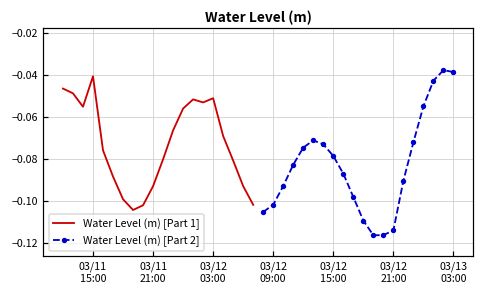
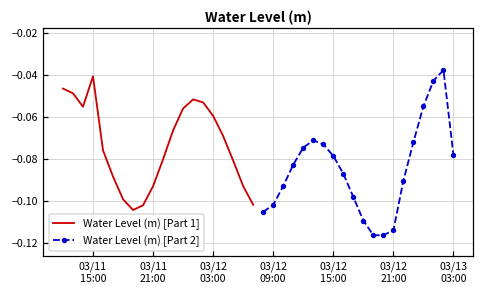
  {
    "Water Level (m) [Part 1]": {
      "03/11 15:00": -0.041,
      "03/11 21:00": -0.093,
-     "03/12 03:00": -0.051
+     "03/12 03:00": -0.059
    },
    "Water Level (m) [Part 2]": {
      "03/12 09:00": -0.102,
      "03/12 15:00": -0.078,
      "03/12 21:00": -0.114,
-     "03/13 03:00": -0.039
+     "03/13 03:00": -0.078
    }
  }
